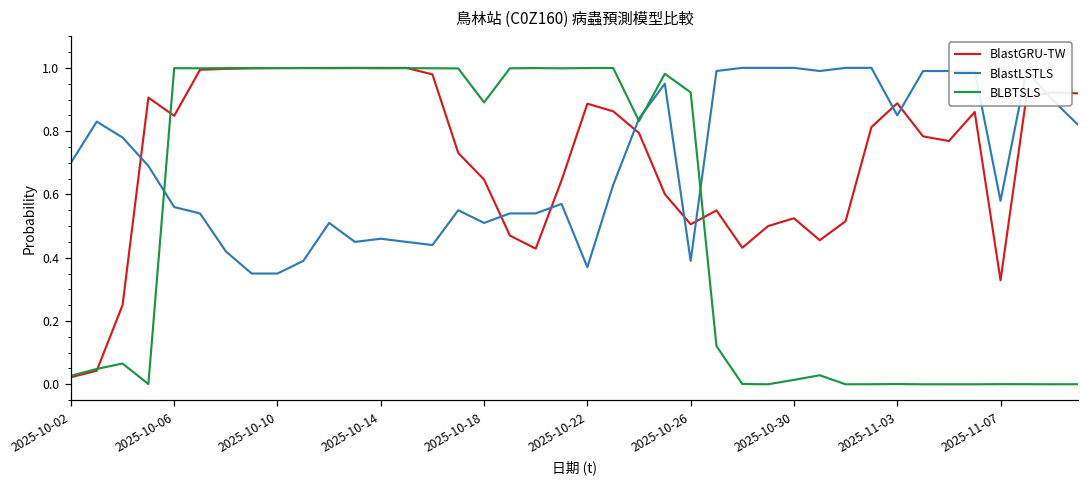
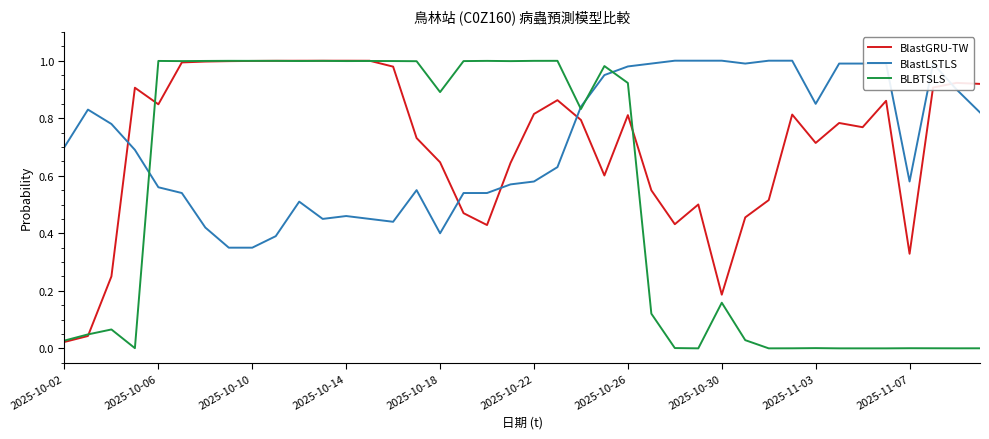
  {
    "BlastGRU-TW": {
      "2025-10-06": 0.85,
      "2025-10-18": 0.65,
-     "2025-10-22": 0.89,
-     "2025-10-26": 0.51,
-     "2025-10-30": 0.52,
-     "2025-11-03": 0.89,
+     "2025-10-22": 0.81,
+     "2025-10-26": 0.81,
+     "2025-10-30": 0.19,
+     "2025-11-03": 0.71,
      "2025-11-07": 0.33
    },
    "BlastLSTLS": {
      "2025-10-02": 0.70,
      "2025-10-06": 0.56,
      "2025-10-10": 0.35,
      "2025-10-14": 0.46,
-     "2025-10-18": 0.51,
-     "2025-10-22": 0.37,
-     "2025-10-26": 0.39,
+     "2025-10-18": 0.40,
+     "2025-10-22": 0.58,
+     "2025-10-26": 0.98,
      "2025-10-30": 1.00,
      "2025-11-03": 0.85,
      "2025-11-07": 0.58
    },
    "BLBTSLS": {
      "2025-10-06": 1.00,
      "2025-10-18": 0.89,
      "2025-10-22": 1.00,
      "2025-10-26": 0.92,
-     "2025-10-30": 0.01,
+     "2025-10-30": 0.16,
      "2025-11-03": 0.00,
      "2025-11-07": 0.00
    }
  }
